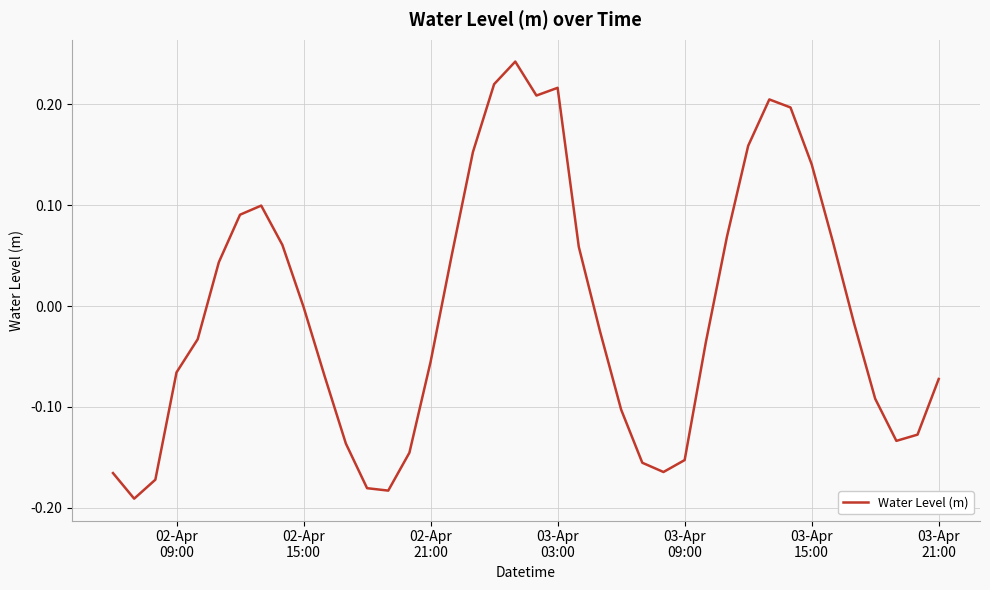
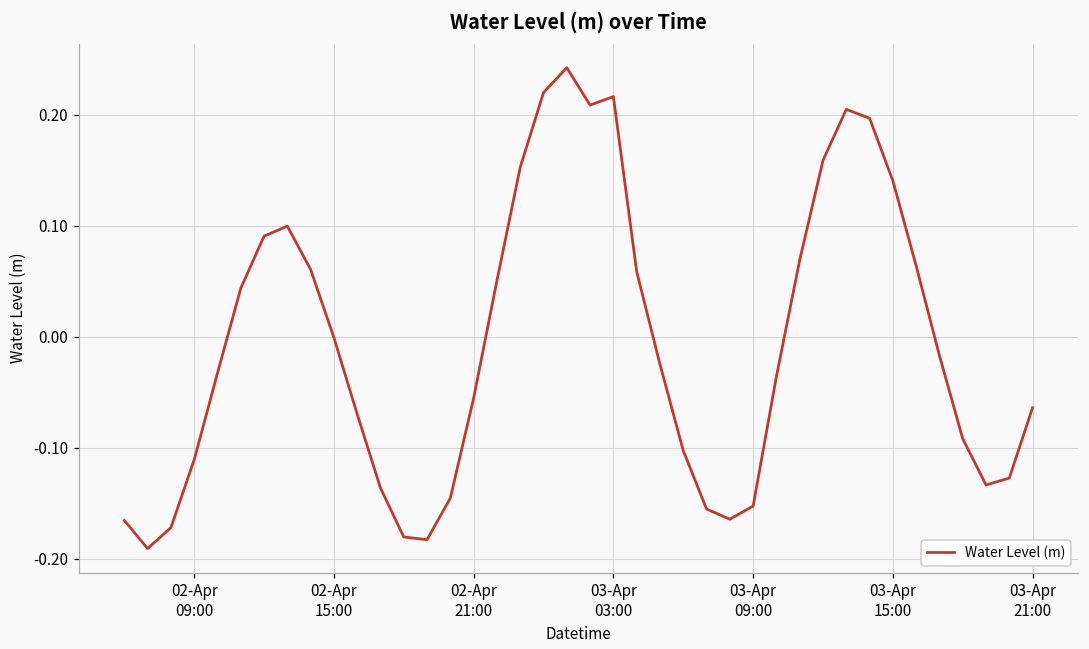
  {
-   "02-Apr 09:00": -0.066,
+   "02-Apr 09:00": -0.111,
    "02-Apr 15:00": -0.001,
    "02-Apr 21:00": -0.055,
    "03-Apr 03:00": 0.216,
    "03-Apr 09:00": -0.153,
    "03-Apr 15:00": 0.140,
-   "03-Apr 21:00": -0.072
+   "03-Apr 21:00": -0.064
  }
